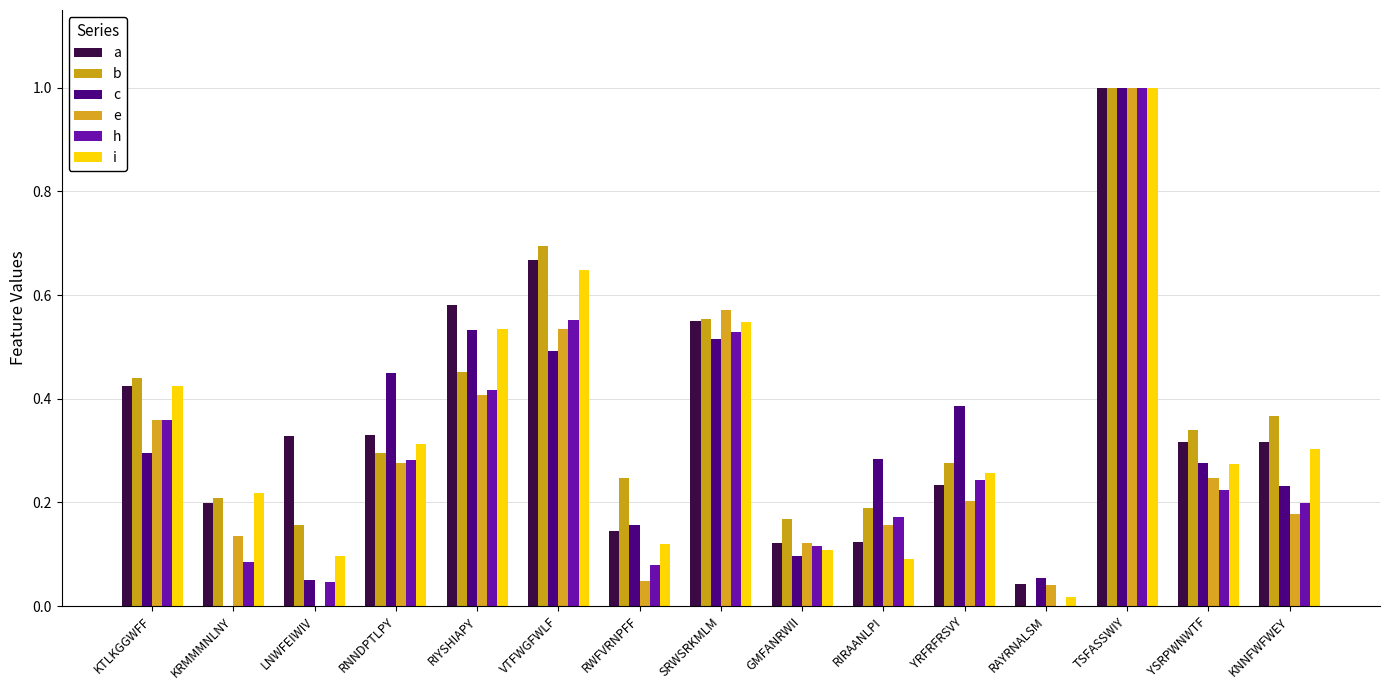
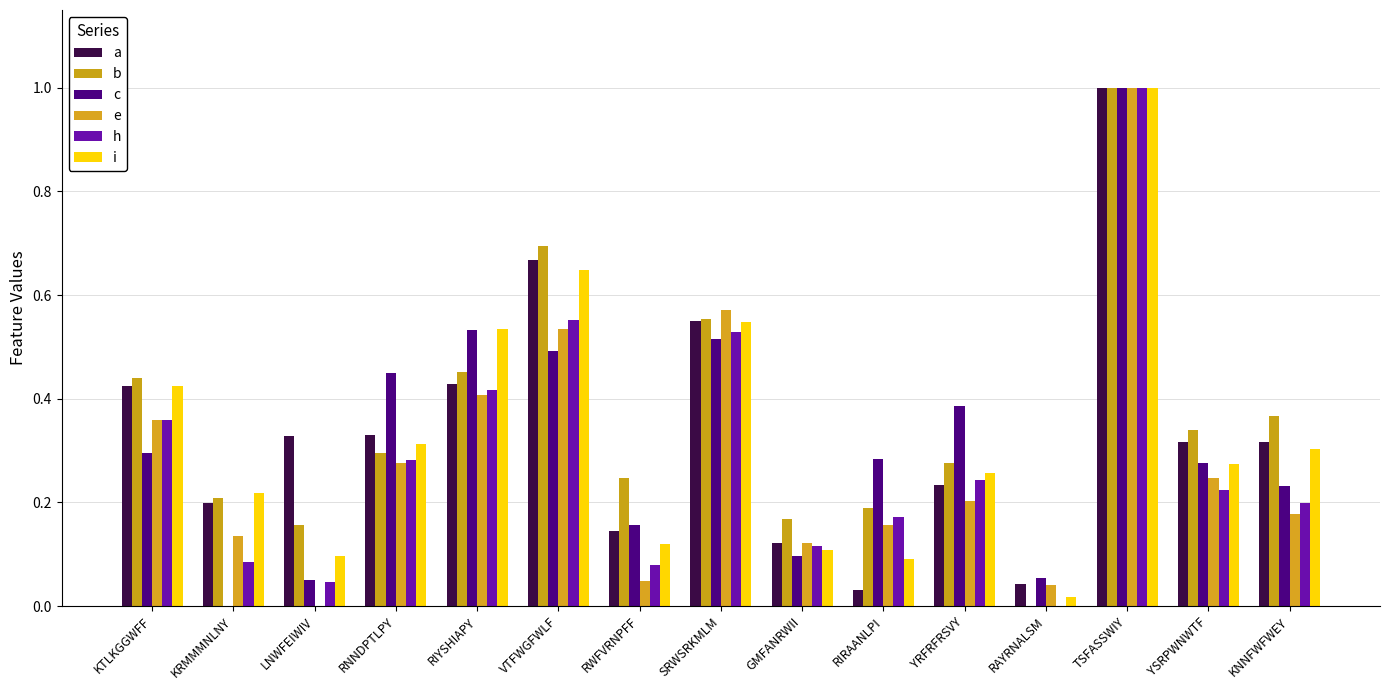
  {
    "a": {
      "KTLKGGWFF": 0.42,
      "KRMMMNLNY": 0.20,
      "LNWFEIWIV": 0.33,
      "RNNDPTLPY": 0.33,
-     "RIYSHIAPY": 0.58,
+     "RIYSHIAPY": 0.43,
      "VTFWGFWLF": 0.67,
      "RWFVRNPFF": 0.14,
      "SRWSRKMLM": 0.55,
      "GMFANRWII": 0.12,
-     "RIRAANLPI": 0.12,
+     "RIRAANLPI": 0.03,
      "YRFRFRSVY": 0.23,
      "RAYRNALSM": 0.04,
      "TSFASSWIY": 1.00,
      "YSRPWNWTF": 0.32,
      "KNNFWFWEY": 0.32
    },
    "i": {
      "KTLKGGWFF": 0.42,
      "KRMMMNLNY": 0.22,
      "LNWFEIWIV": 0.10,
      "RNNDPTLPY": 0.31,
      "RIYSHIAPY": 0.53,
      "VTFWGFWLF": 0.65,
      "RWFVRNPFF": 0.12,
      "SRWSRKMLM": 0.55,
      "GMFANRWII": 0.11,
      "RIRAANLPI": 0.09,
      "YRFRFRSVY": 0.26,
      "RAYRNALSM": 0.02,
      "TSFASSWIY": 1.00,
      "YSRPWNWTF": 0.27,
      "KNNFWFWEY": 0.30
    }
  }
